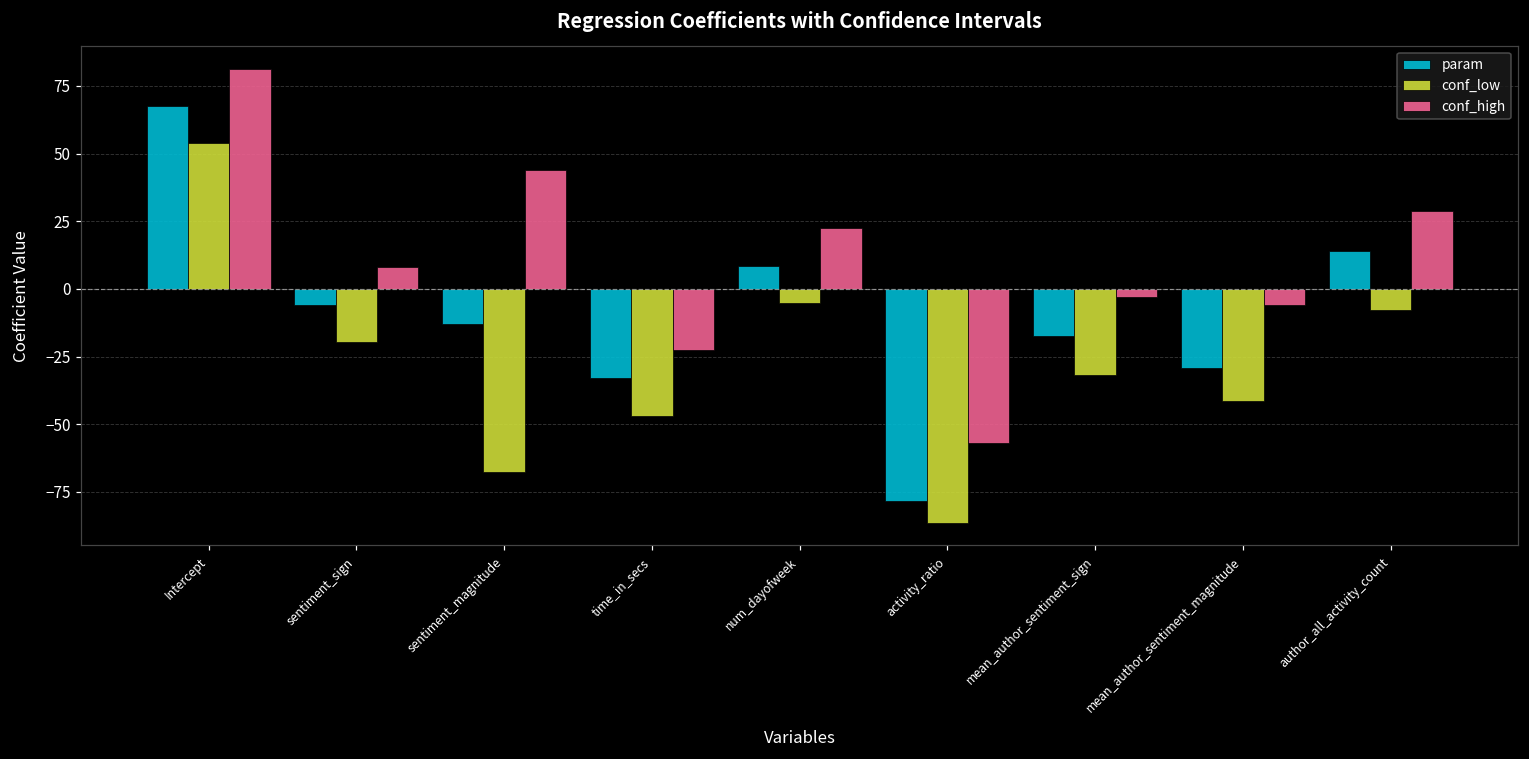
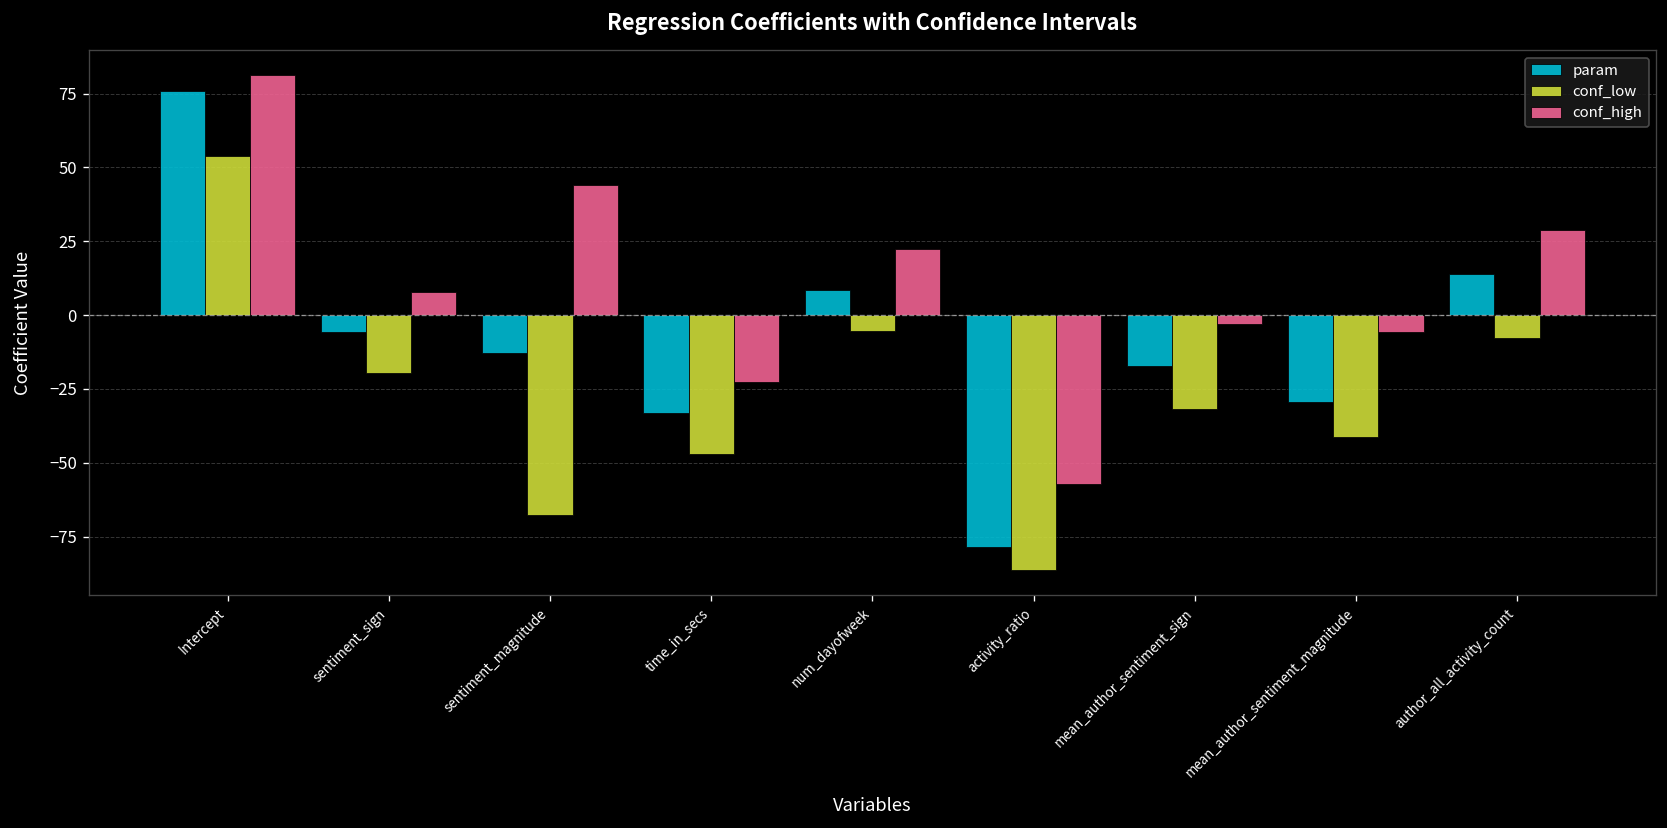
  {
    "param": {
-     "Intercept": 68,
+     "Intercept": 76,
      "sentiment_sign": -6,
      "sentiment_magnitude": -13,
      "time_in_secs": -33,
      "num_dayofweek": 9,
      "activity_ratio": -79,
      "mean_author_sentiment_sign": -17,
      "mean_author_sentiment_magnitude": -29,
      "author_all_activity_count": 14
    },
    "conf_low": {
      "Intercept": 54,
      "sentiment_sign": -20,
      "sentiment_magnitude": -68,
      "time_in_secs": -47,
      "num_dayofweek": -5,
      "activity_ratio": -86,
      "mean_author_sentiment_sign": -32,
      "mean_author_sentiment_magnitude": -41,
      "author_all_activity_count": -8
    },
    "conf_high": {
      "Intercept": 81,
      "sentiment_sign": 8,
      "sentiment_magnitude": 44,
      "time_in_secs": -23,
      "num_dayofweek": 22,
      "activity_ratio": -57,
      "mean_author_sentiment_sign": -3,
      "mean_author_sentiment_magnitude": -6,
      "author_all_activity_count": 29
    }
  }
